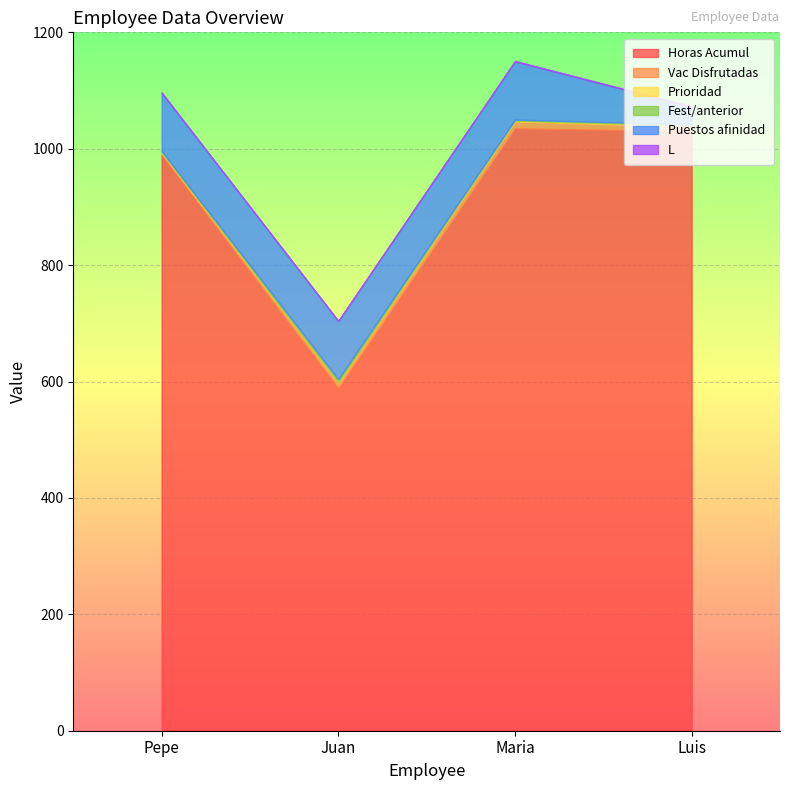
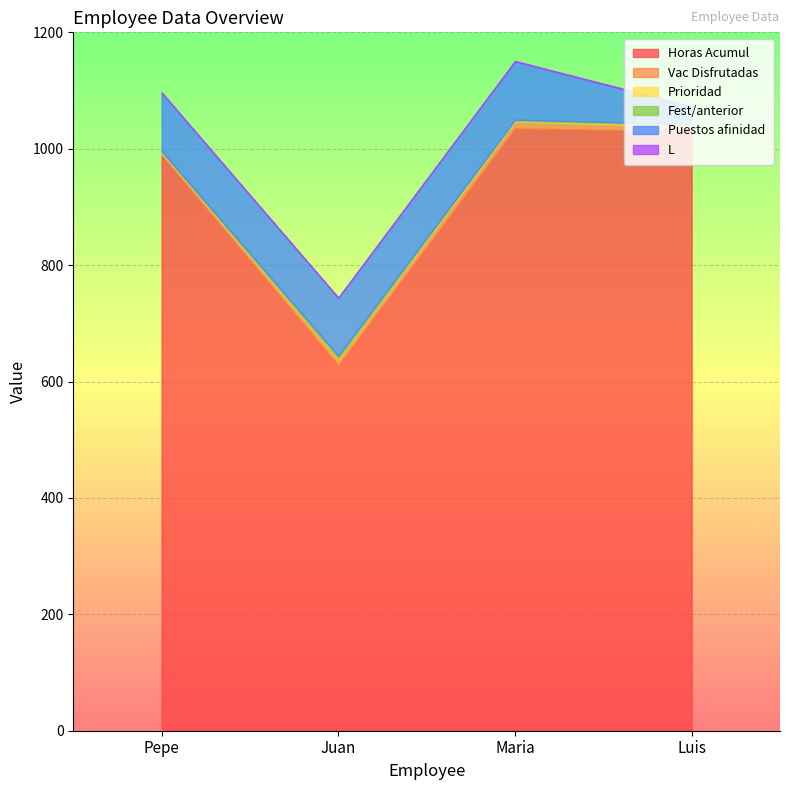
  {
    "Horas Acumul": {
-     "Juan": 590,
+     "Juan": 630,
      "Maria": 1040
    },
    "Fest/anterior": {
      "Juan": 10
    }
  }
